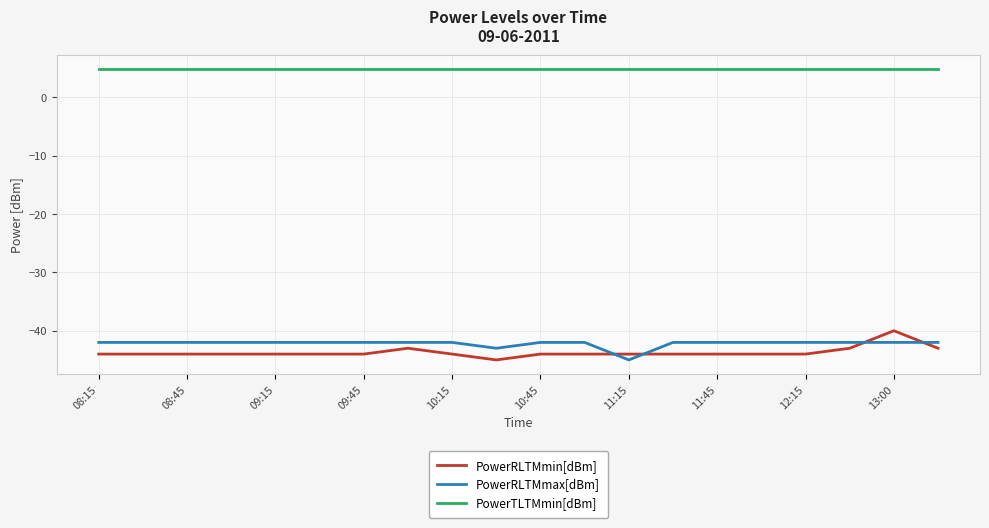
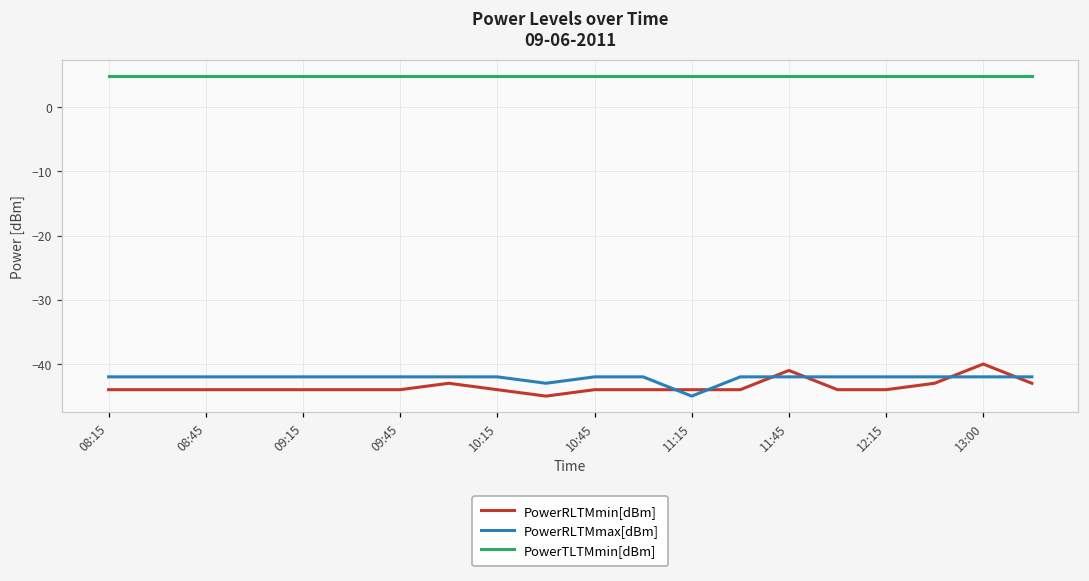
  {
    "PowerRLTMmin[dBm]": {
      "08:15": -44,
      "08:45": -44,
      "09:15": -44,
      "09:45": -44,
      "10:15": -44,
      "10:45": -44,
      "11:15": -44,
-     "11:45": -44,
+     "11:45": -41,
      "12:15": -44,
      "13:00": -40
    },
    "PowerRLTMmax[dBm]": {
      "08:15": -42,
      "08:45": -42,
      "09:15": -42,
      "09:45": -42,
      "10:15": -42,
      "10:45": -42,
      "11:15": -45,
      "11:45": -42,
      "12:15": -42,
      "13:00": -42
    },
    "PowerTLTMmin[dBm]": {
      "08:15": 5,
      "08:45": 5,
      "09:15": 5,
      "09:45": 5,
      "10:15": 5,
      "10:45": 5,
      "11:15": 5,
      "11:45": 5,
      "12:15": 5,
      "13:00": 5
    }
  }
